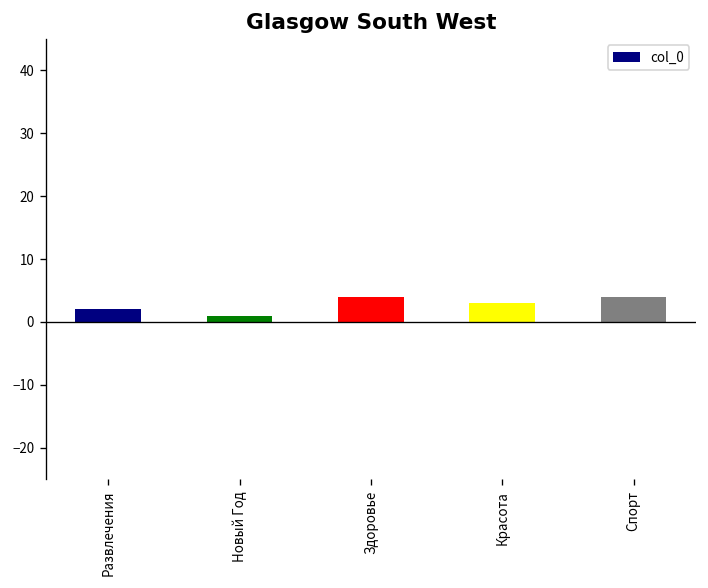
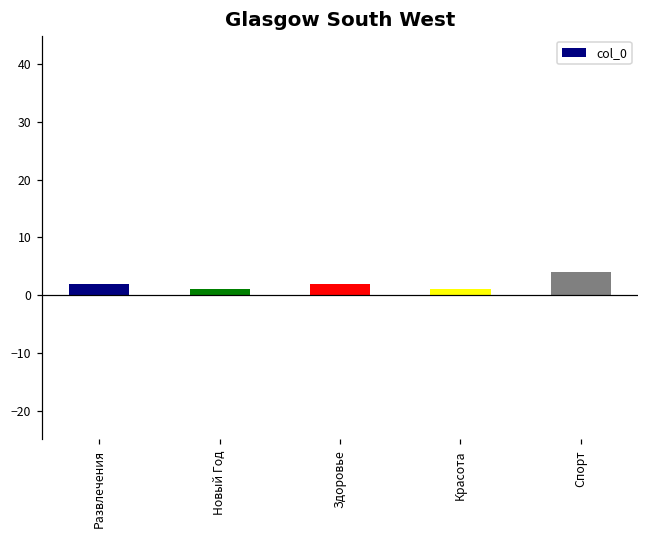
  {
    "Развлечения": 2,
    "Новый Год": 1,
-   "Здоровье": 4,
-   "Красота": 3,
+   "Здоровье": 2,
+   "Красота": 1,
    "Спорт": 4
  }
